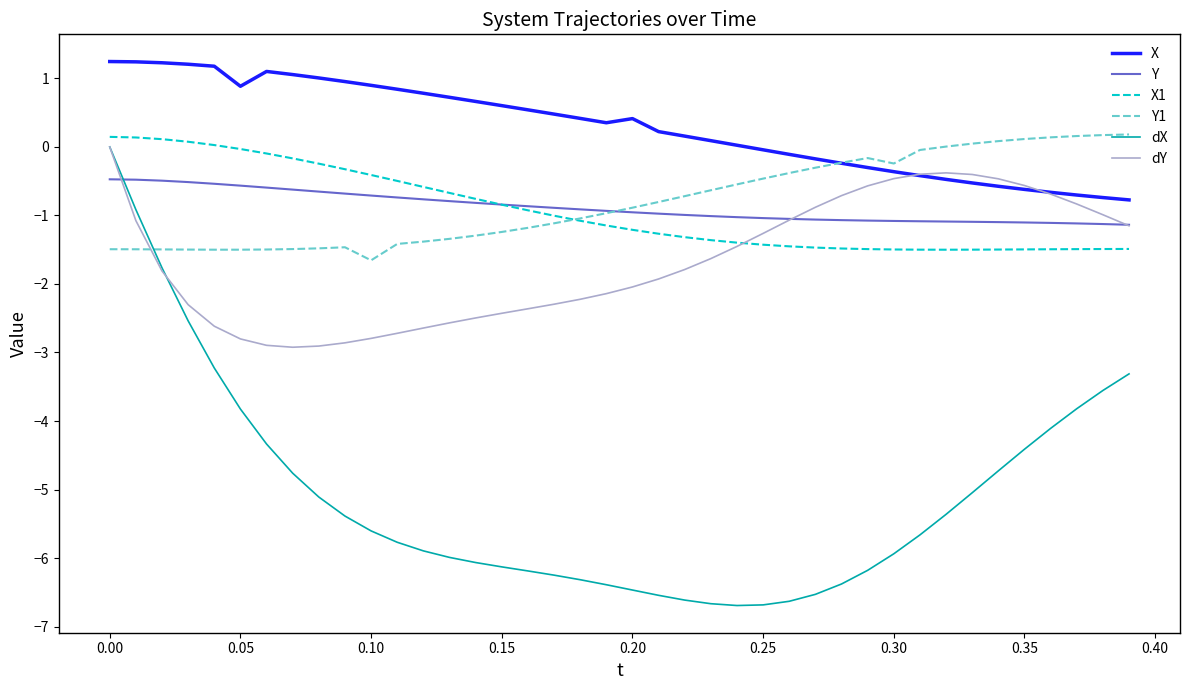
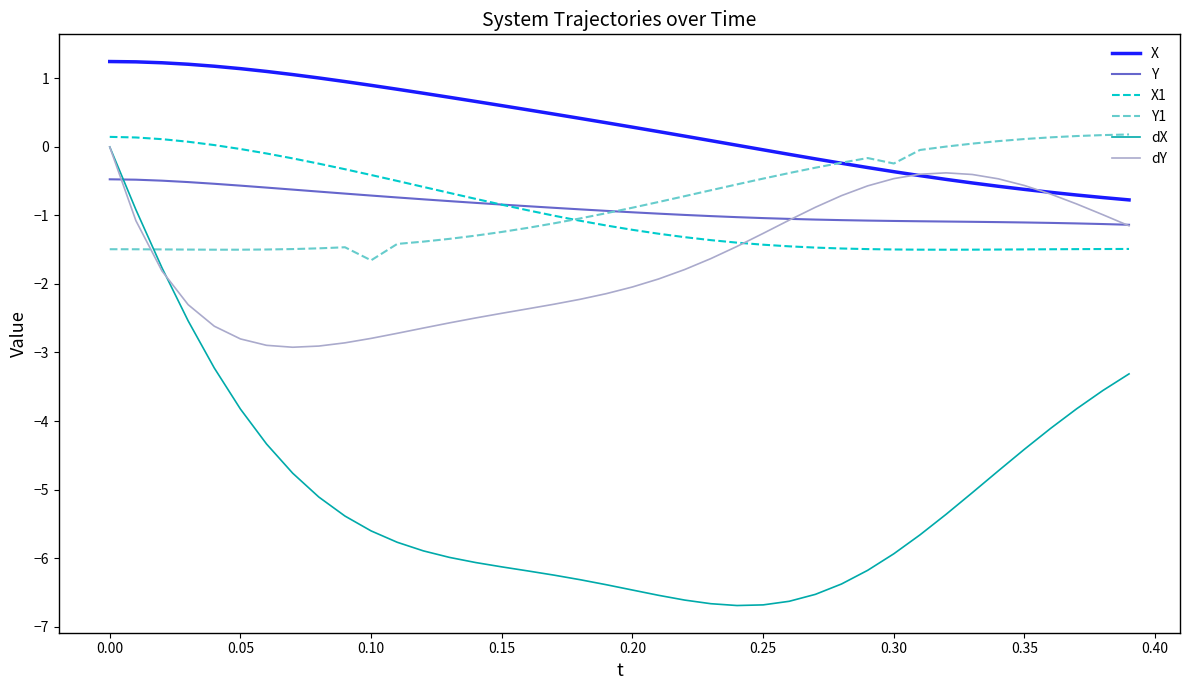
  {
    "X": {
      "0.00": 1.2,
-     "0.05": 0.9,
+     "0.05": 1.1,
      "0.10": 0.9,
      "0.15": 0.6,
-     "0.20": 0.4,
+     "0.20": 0.3,
      "0.25": 0.0,
      "0.30": -0.4,
      "0.35": -0.6
    },
    "Y": {
      "0.00": -0.5,
      "0.05": -0.6,
      "0.10": -0.7,
      "0.20": -1.0,
      "0.25": -1.0,
      "0.30": -1.1,
      "0.35": -1.1
    },
    "Y1": {
      "0.00": -1.5,
      "0.05": -1.5,
      "0.10": -1.7,
      "0.15": -1.2,
      "0.20": -0.9,
      "0.25": -0.5,
      "0.30": -0.2,
      "0.35": 0.1
    },
    "dY": {
      "0.05": -2.8,
      "0.10": -2.8,
      "0.15": -2.4,
      "0.20": -2.0,
      "0.25": -1.3,
      "0.30": -0.5,
      "0.35": -0.6
    }
  }
